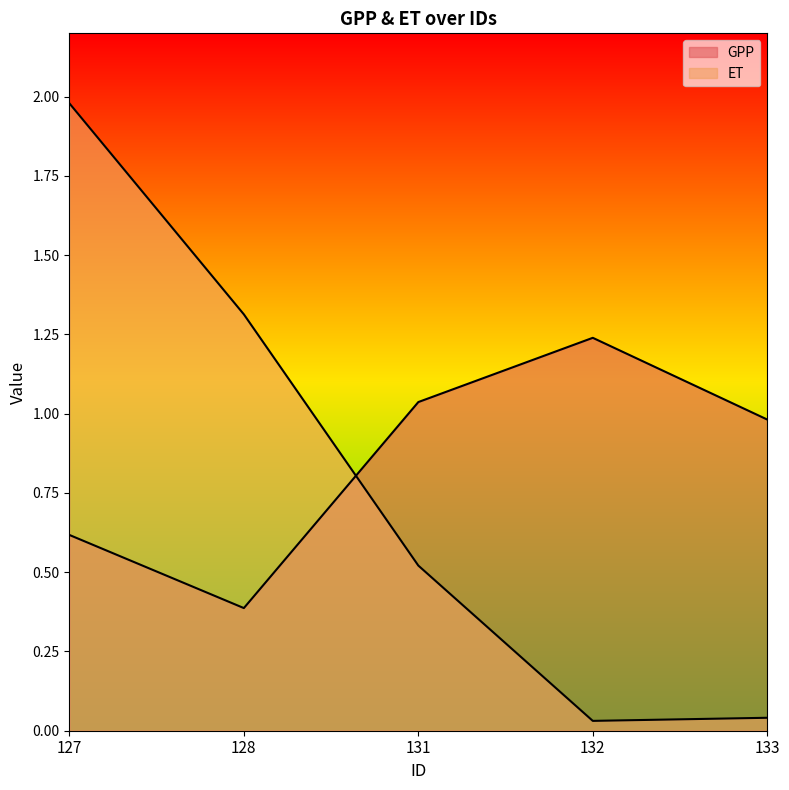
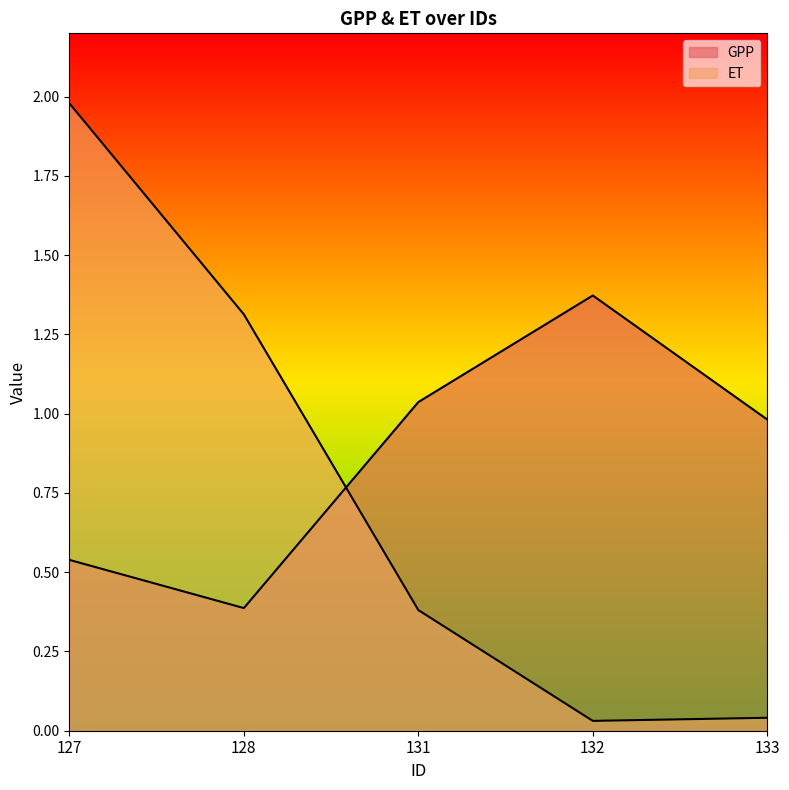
  {
    "GPP": {
-     "127": 0.62,
+     "127": 0.54,
      "128": 0.39,
      "131": 1.04,
-     "132": 1.24,
+     "132": 1.37,
      "133": 0.98
    },
    "ET": {
      "127": 1.98,
      "128": 1.31,
-     "131": 0.52,
+     "131": 0.38,
      "132": 0.03,
      "133": 0.04
    }
  }
